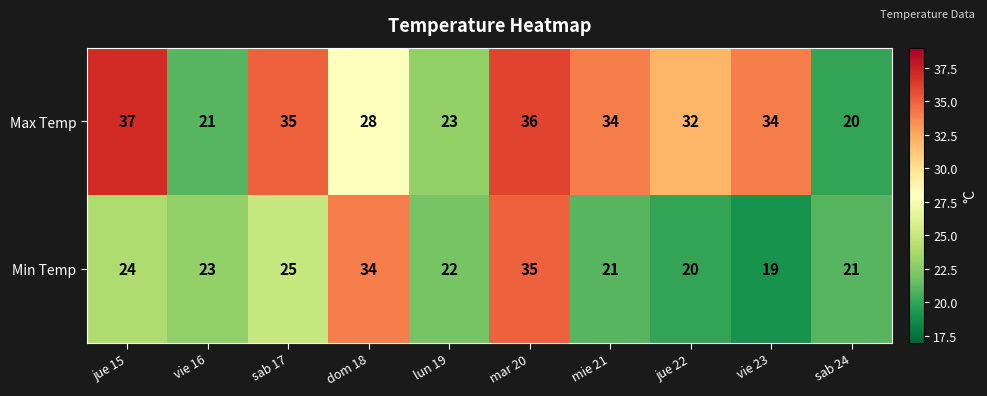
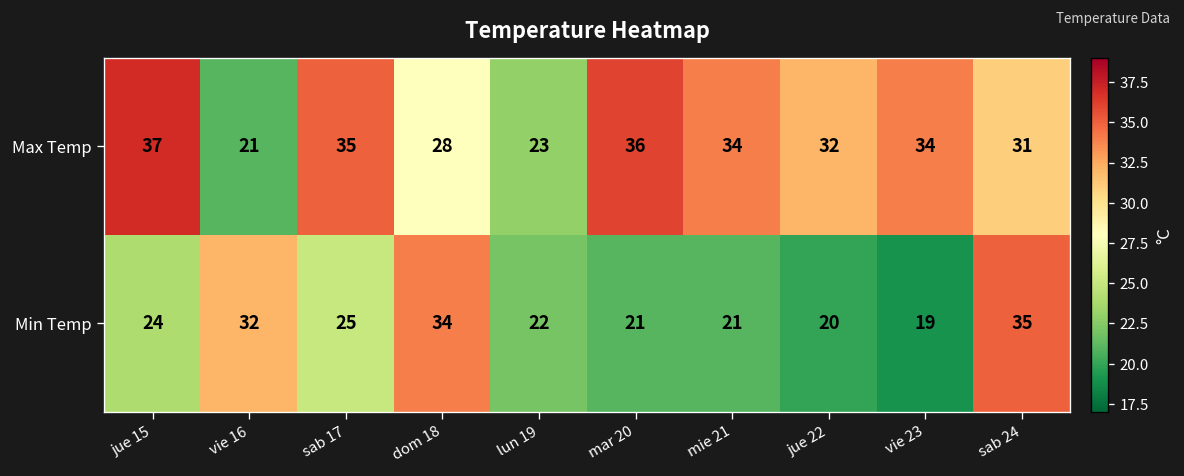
  {
    "Max Temp": {
      "jue 15": 37,
      "vie 16": 21,
      "sab 17": 35,
      "dom 18": 28,
      "lun 19": 23,
      "mar 20": 36,
      "mie 21": 34,
      "jue 22": 32,
      "vie 23": 34,
-     "sab 24": 20
+     "sab 24": 31
    },
    "Min Temp": {
      "jue 15": 24,
-     "vie 16": 23,
+     "vie 16": 32,
      "sab 17": 25,
      "dom 18": 34,
      "lun 19": 22,
-     "mar 20": 35,
+     "mar 20": 21,
      "mie 21": 21,
      "jue 22": 20,
      "vie 23": 19,
-     "sab 24": 21
+     "sab 24": 35
    }
  }
